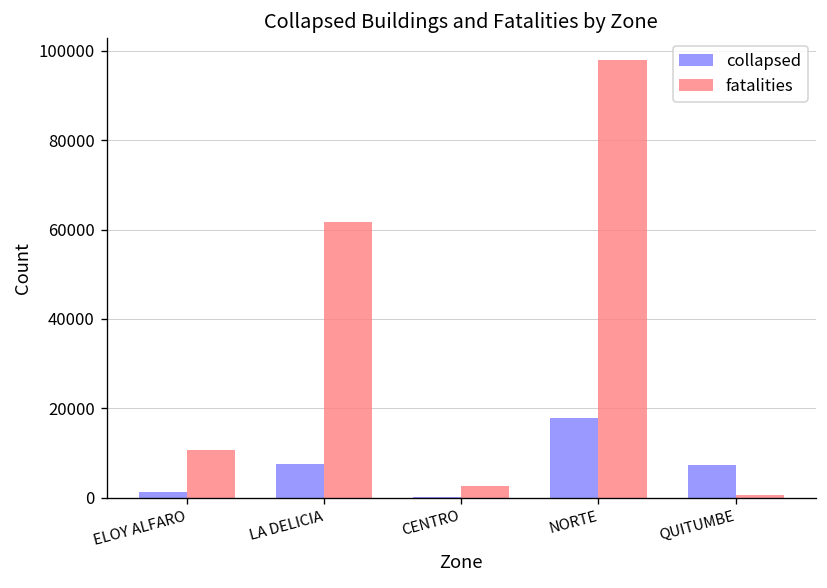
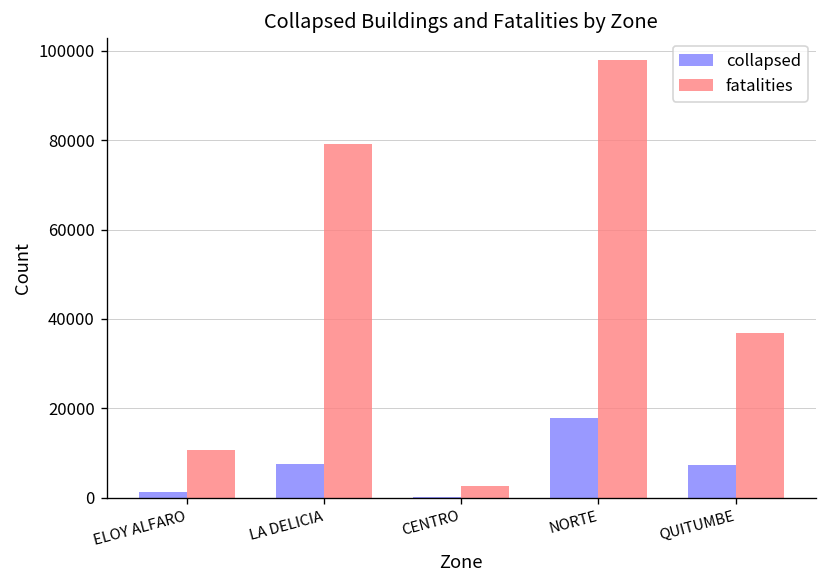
  {
    "collapsed": {
      "ELOY ALFARO": 1000,
      "LA DELICIA": 8000,
      "NORTE": 18000,
      "QUITUMBE": 7000
    },
    "fatalities": {
      "ELOY ALFARO": 11000,
-     "LA DELICIA": 62000,
+     "LA DELICIA": 79000,
      "CENTRO": 3000,
      "NORTE": 98000,
-     "QUITUMBE": 1000
+     "QUITUMBE": 37000
    }
  }
